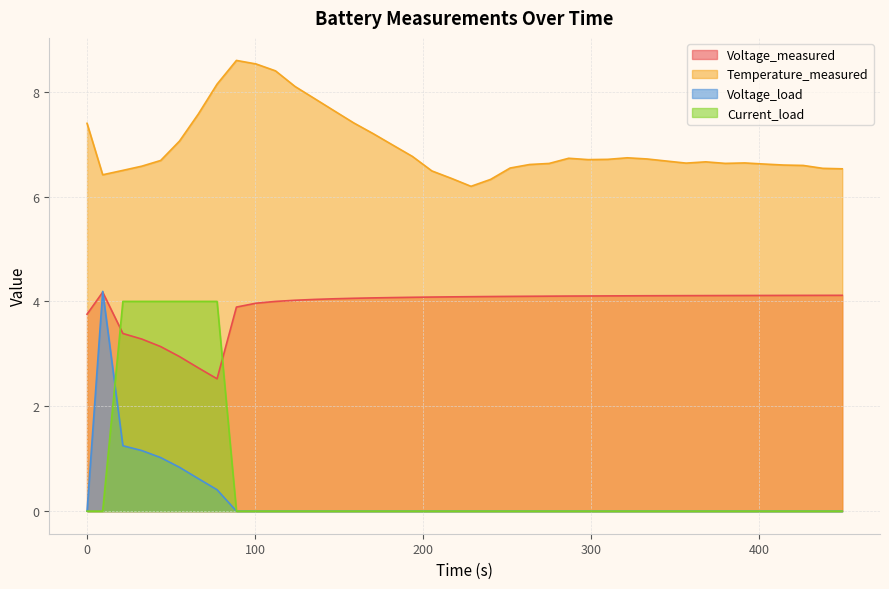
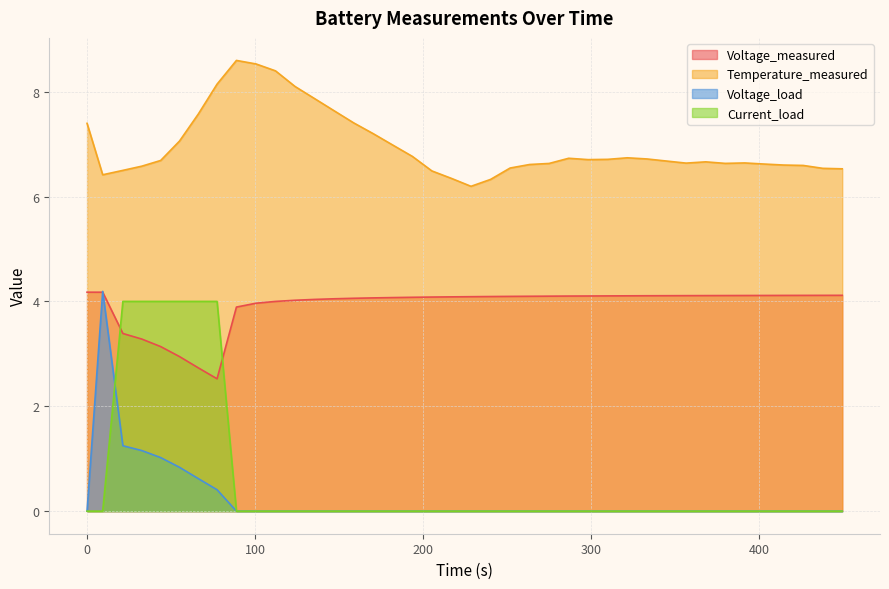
  {
    "Voltage_measured": {
-     "0": 3.8
+     "0": 4.2
    },
    "Temperature_measured": {
      "0": 7.4
    }
  }
